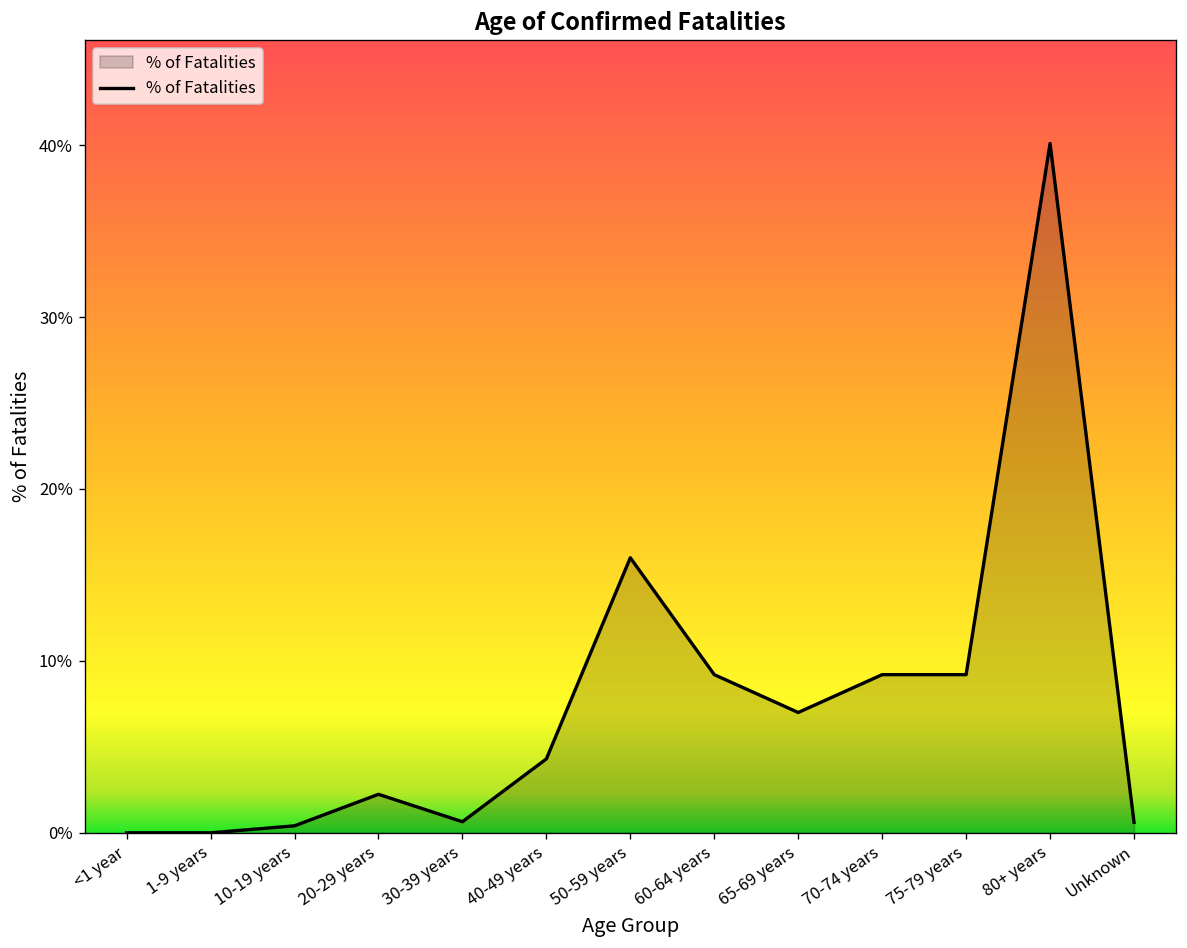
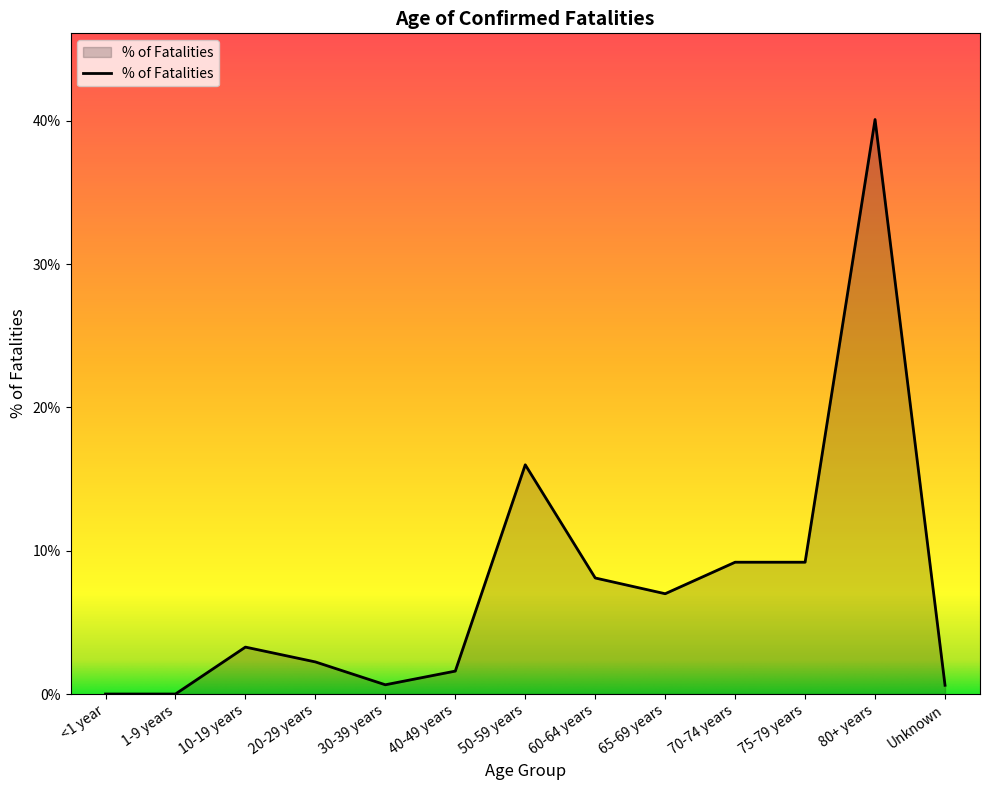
  {
    "<1 year": "0.0%",
    "1-9 years": "0.0%",
-   "10-19 years": "0.4%",
+   "10-19 years": "3.3%",
    "20-29 years": "2.2%",
    "30-39 years": "0.6%",
-   "40-49 years": "4.3%",
+   "40-49 years": "1.6%",
    "50-59 years": "16.0%",
-   "60-64 years": "9.2%",
+   "60-64 years": "8.1%",
    "65-69 years": "7.0%",
    "70-74 years": "9.2%",
    "75-79 years": "9.2%",
    "80+ years": "40.1%",
    "Unknown": "0.6%"
  }
